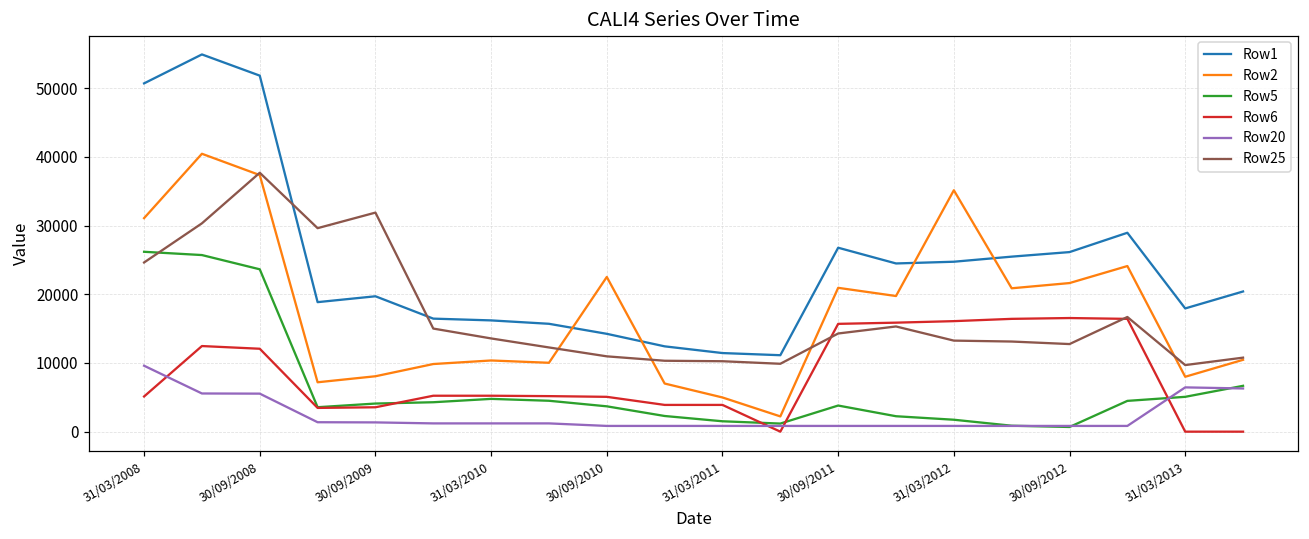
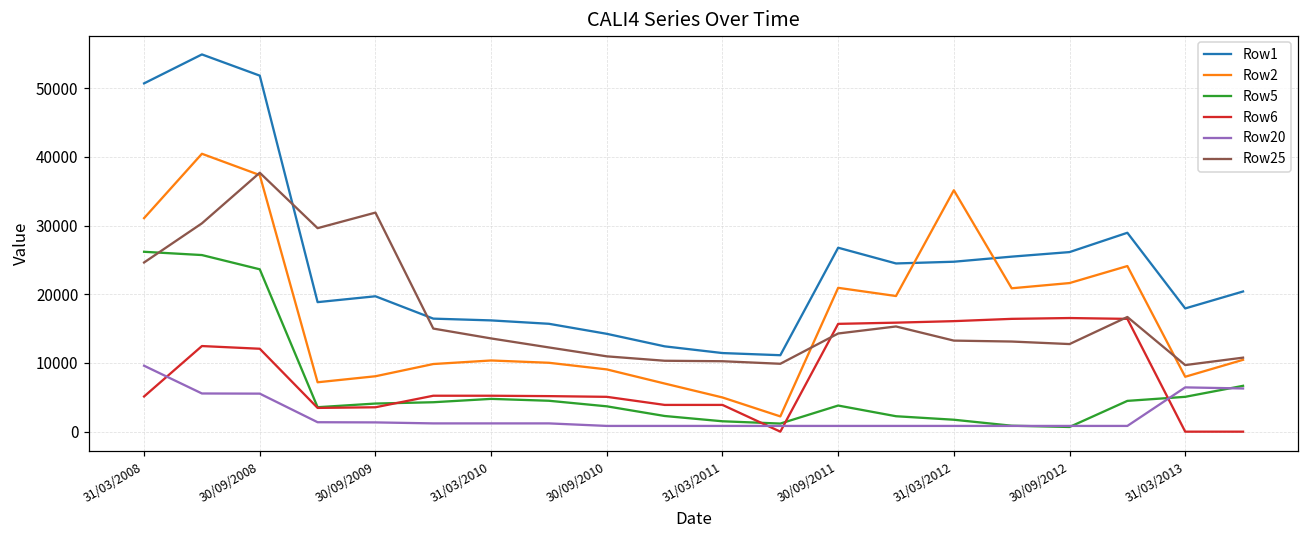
  {
    "Row1": {
      "31/03/2008": 51000,
      "30/09/2008": 52000,
      "30/09/2009": 20000,
      "31/03/2010": 16000,
      "30/09/2010": 14000,
      "31/03/2011": 11000,
      "30/09/2011": 27000,
      "31/03/2012": 25000,
      "30/09/2012": 26000,
      "31/03/2013": 18000
    },
    "Row2": {
      "31/03/2008": 31000,
      "30/09/2009": 8000,
      "31/03/2010": 10000,
-     "30/09/2010": 23000,
+     "30/09/2010": 9000,
      "31/03/2011": 5000,
      "30/09/2011": 21000,
      "31/03/2012": 35000,
      "30/09/2012": 22000,
      "31/03/2013": 8000
    },
    "Row5": {
      "31/03/2008": 26000,
      "30/09/2008": 24000,
      "30/09/2009": 4000,
      "31/03/2010": 5000,
      "30/09/2010": 4000,
      "31/03/2011": 2000,
      "30/09/2011": 4000,
      "31/03/2012": 2000,
      "31/03/2013": 5000
    },
    "Row6": {
      "31/03/2008": 5000,
      "30/09/2008": 12000,
      "30/09/2009": 4000,
      "31/03/2010": 5000,
      "30/09/2010": 5000,
      "31/03/2011": 4000,
      "30/09/2011": 16000,
      "31/03/2012": 16000,
      "30/09/2012": 17000,
      "31/03/2013": 0
    },
    "Row20": {
      "31/03/2008": 10000,
      "30/09/2008": 6000,
      "30/09/2009": 1000,
      "31/03/2010": 1000,
      "30/09/2010": 1000,
      "31/03/2011": 1000,
      "30/09/2011": 1000,
      "31/03/2012": 1000,
      "31/03/2013": 6000
    },
    "Row25": {
      "31/03/2008": 25000,
      "30/09/2009": 32000,
      "31/03/2010": 14000,
      "30/09/2010": 11000,
      "31/03/2011": 10000,
      "30/09/2011": 14000,
      "31/03/2012": 13000,
      "30/09/2012": 13000,
      "31/03/2013": 10000
    }
  }
